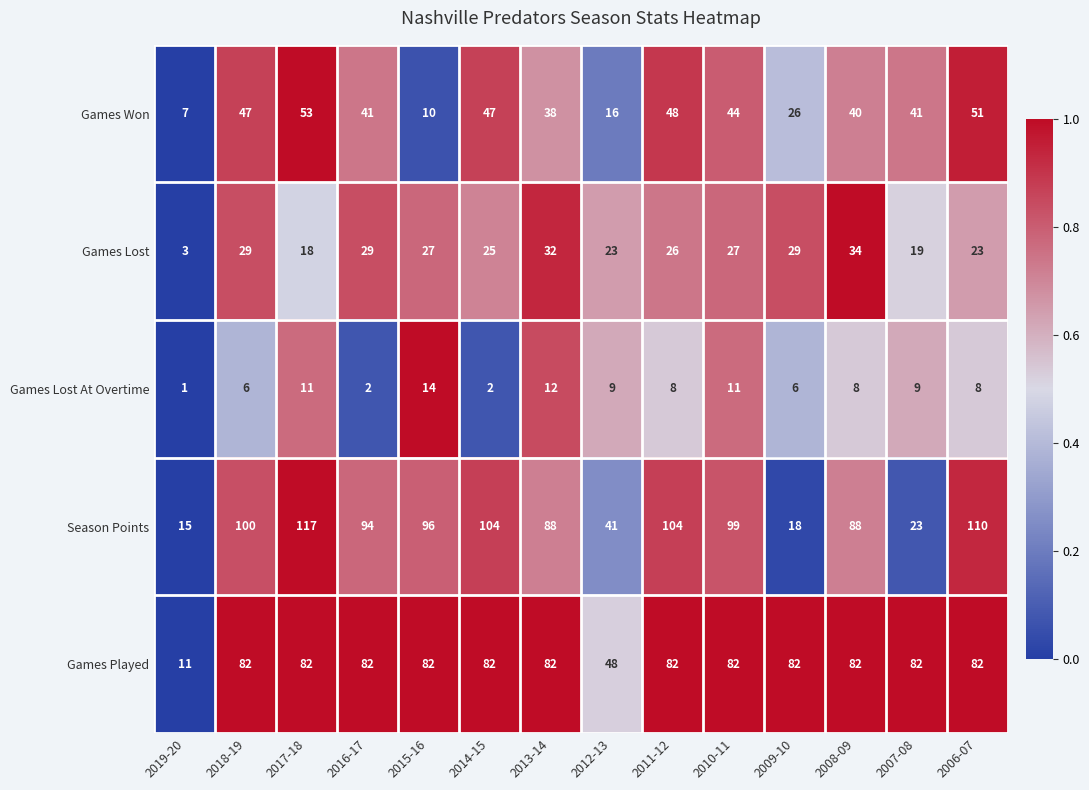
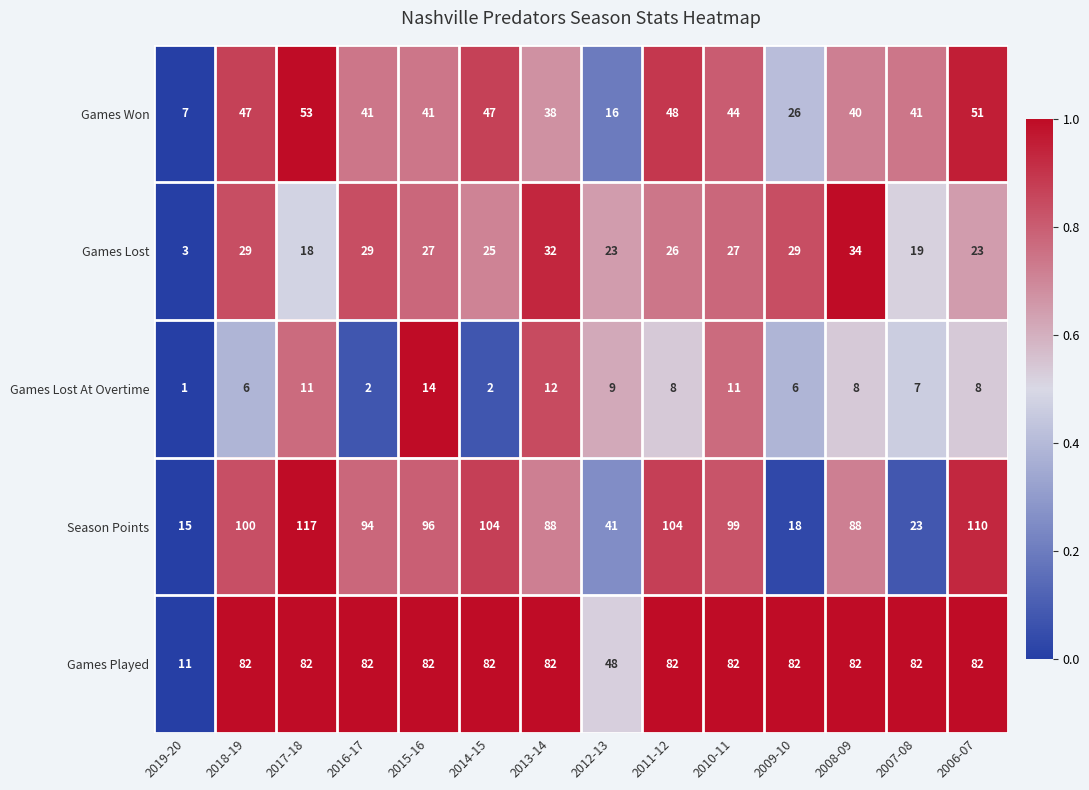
  {
    "Games Won": {
      "2019-20": 7,
      "2018-19": 47,
      "2017-18": 53,
      "2016-17": 41,
-     "2015-16": 10,
+     "2015-16": 41,
      "2014-15": 47,
      "2013-14": 38,
      "2012-13": 16,
      "2011-12": 48,
      "2010-11": 44,
      "2009-10": 26,
      "2008-09": 40,
      "2007-08": 41,
      "2006-07": 51
    },
    "Games Lost": {
      "2019-20": 3,
      "2018-19": 29,
      "2017-18": 18,
      "2016-17": 29,
      "2015-16": 27,
      "2014-15": 25,
      "2013-14": 32,
      "2012-13": 23,
      "2011-12": 26,
      "2010-11": 27,
      "2009-10": 29,
      "2008-09": 34,
      "2007-08": 19,
      "2006-07": 23
    },
    "Games Lost At Overtime": {
      "2019-20": 1,
      "2018-19": 6,
      "2017-18": 11,
      "2016-17": 2,
      "2015-16": 14,
      "2014-15": 2,
      "2013-14": 12,
      "2012-13": 9,
      "2011-12": 8,
      "2010-11": 11,
      "2009-10": 6,
      "2008-09": 8,
-     "2007-08": 9,
+     "2007-08": 7,
      "2006-07": 8
    },
    "Season Points": {
      "2019-20": 15,
      "2018-19": 100,
      "2017-18": 117,
      "2016-17": 94,
      "2015-16": 96,
      "2014-15": 104,
      "2013-14": 88,
      "2012-13": 41,
      "2011-12": 104,
      "2010-11": 99,
      "2009-10": 18,
      "2008-09": 88,
      "2007-08": 23,
      "2006-07": 110
    },
    "Games Played": {
      "2019-20": 11,
      "2018-19": 82,
      "2017-18": 82,
      "2016-17": 82,
      "2015-16": 82,
      "2014-15": 82,
      "2013-14": 82,
      "2012-13": 48,
      "2011-12": 82,
      "2010-11": 82,
      "2009-10": 82,
      "2008-09": 82,
      "2007-08": 82,
      "2006-07": 82
    }
  }
